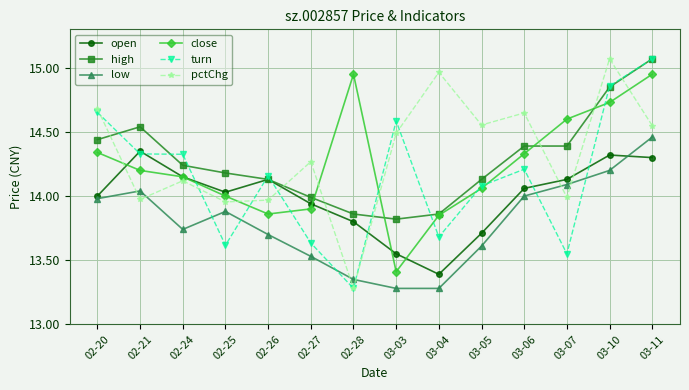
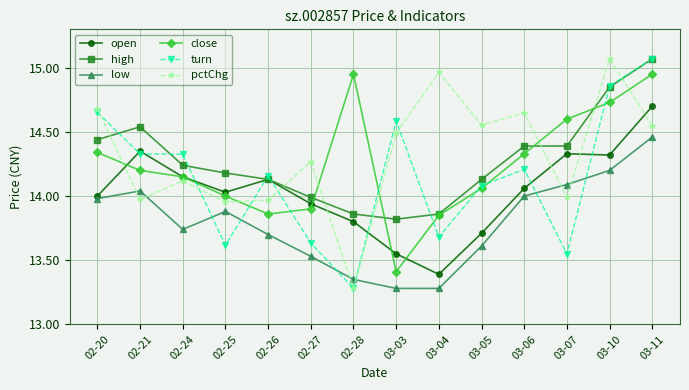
  {
    "open": {
      "02-21": 14.35,
      "02-25": 14.03,
      "02-27": 13.94,
      "02-28": 13.80,
      "03-03": 13.55,
      "03-04": 13.39,
      "03-05": 13.71,
      "03-06": 14.06,
-     "03-07": 14.13,
+     "03-07": 14.33,
      "03-10": 14.32,
-     "03-11": 14.3
+     "03-11": 14.7
    },
    "close": {
      "02-20": 14.34,
      "02-21": 14.20,
      "02-25": 14.00,
      "02-26": 13.86,
      "02-27": 13.90,
      "02-28": 14.95,
      "03-03": 13.41,
      "03-06": 14.33,
      "03-07": 14.60,
      "03-10": 14.73,
      "03-11": 14.95
    },
    "turn": {
      "02-20": 14.65,
      "02-21": 14.33,
      "02-24": 14.33,
      "02-25": 13.62,
      "02-26": 14.16,
      "02-27": 13.63,
      "03-03": 14.59,
      "03-04": 13.68,
      "03-06": 14.21,
      "03-07": 13.55
    },
    "pctChg": {
      "02-20": 14.68,
      "02-21": 13.97,
      "02-24": 14.12,
      "02-25": 13.95,
      "02-26": 13.97,
      "02-27": 14.27,
      "03-03": 14.49,
      "03-04": 14.96,
      "03-05": 14.55,
      "03-06": 14.65,
      "03-07": 13.99,
      "03-10": 15.07,
      "03-11": 14.55
    }
  }
